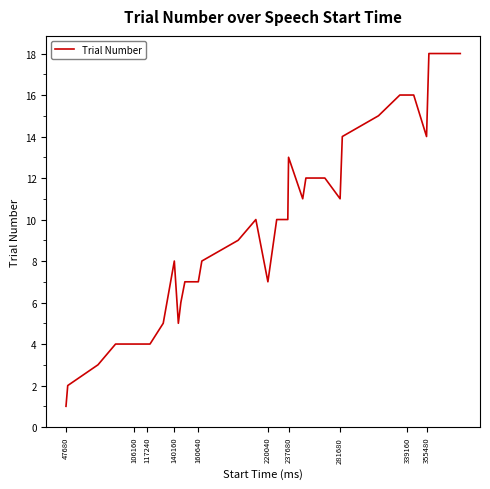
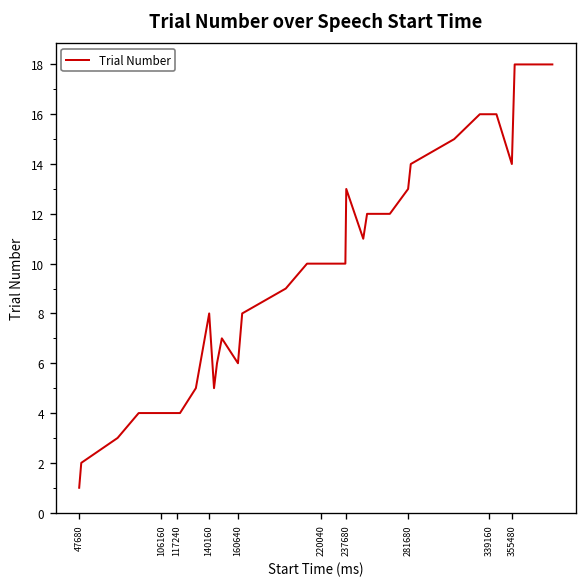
  {
    "47680": 1,
    "106160": 4,
    "117240": 4,
    "140160": 8,
-   "160640": 7,
-   "220040": 7,
+   "160640": 6,
+   "220040": 10,
    "237680": 13,
-   "281680": 11,
+   "281680": 13,
    "339160": 16,
    "355480": 14
  }
